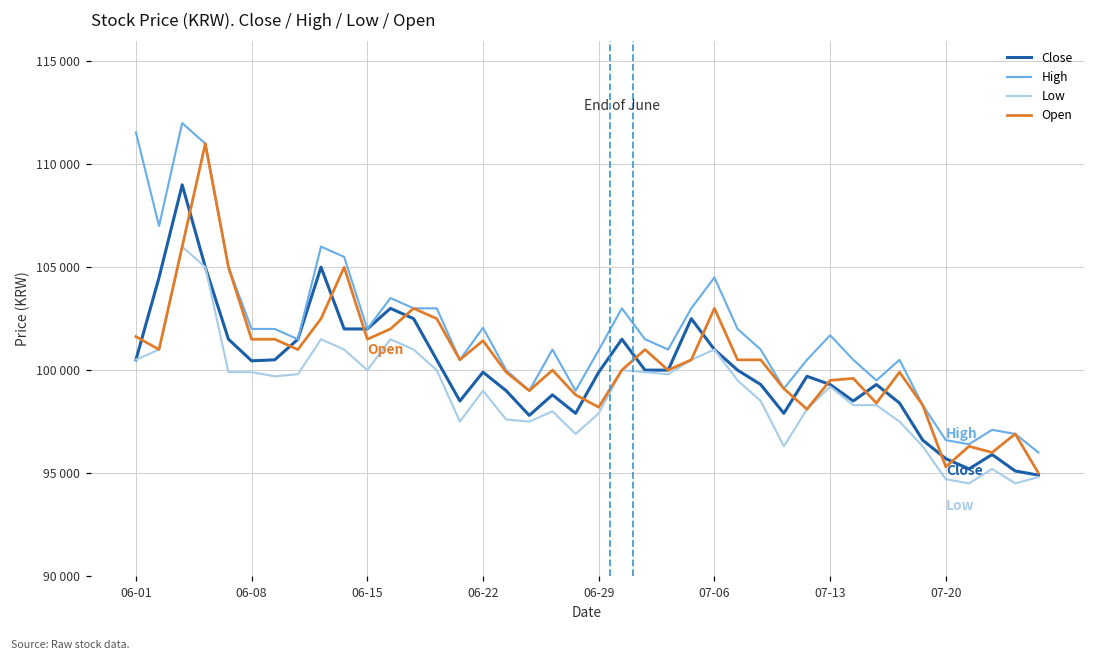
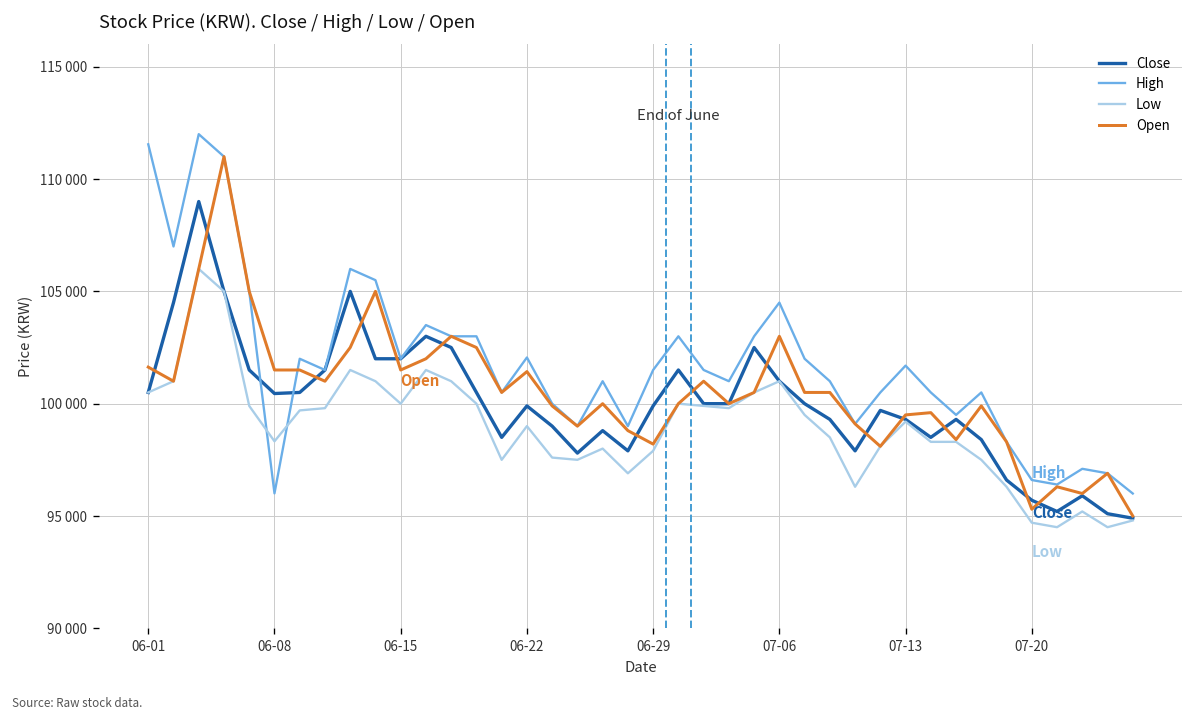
  {
    "Close": {
      "06-08": 100500,
      "06-22": 99900,
      "06-29": 99900,
      "07-20": 95700
    },
    "High": {
      "06-01": 111500,
-     "06-08": 102000,
+     "06-08": 96000,
      "06-22": 102100,
-     "06-29": 101000,
+     "06-29": 101500,
      "07-06": 104500,
      "07-13": 101700,
      "07-20": 96600
    },
    "Low": {
-     "06-08": 99900,
+     "06-08": 98300,
      "06-15": 100000,
      "06-22": 99000,
      "06-29": 97900,
      "07-20": 94700
    },
    "Open": {
      "06-01": 101600,
      "06-08": 101500,
      "06-15": 101500,
      "06-22": 101400,
      "06-29": 98200,
      "07-06": 103000,
      "07-13": 99500,
      "07-20": 95300
    }
  }
